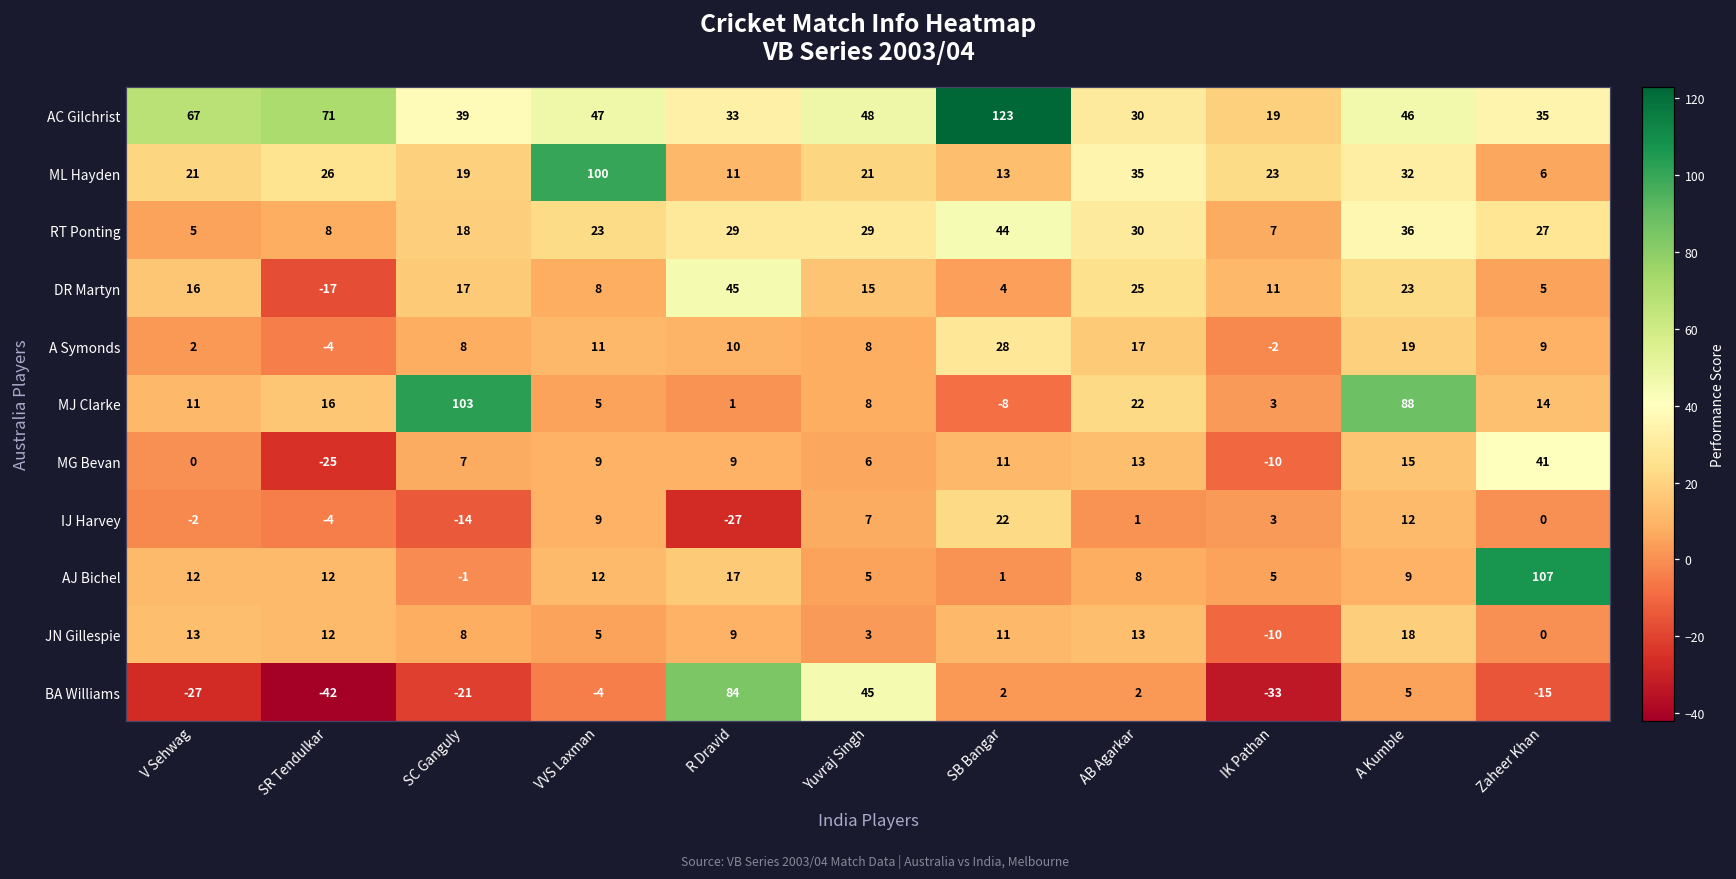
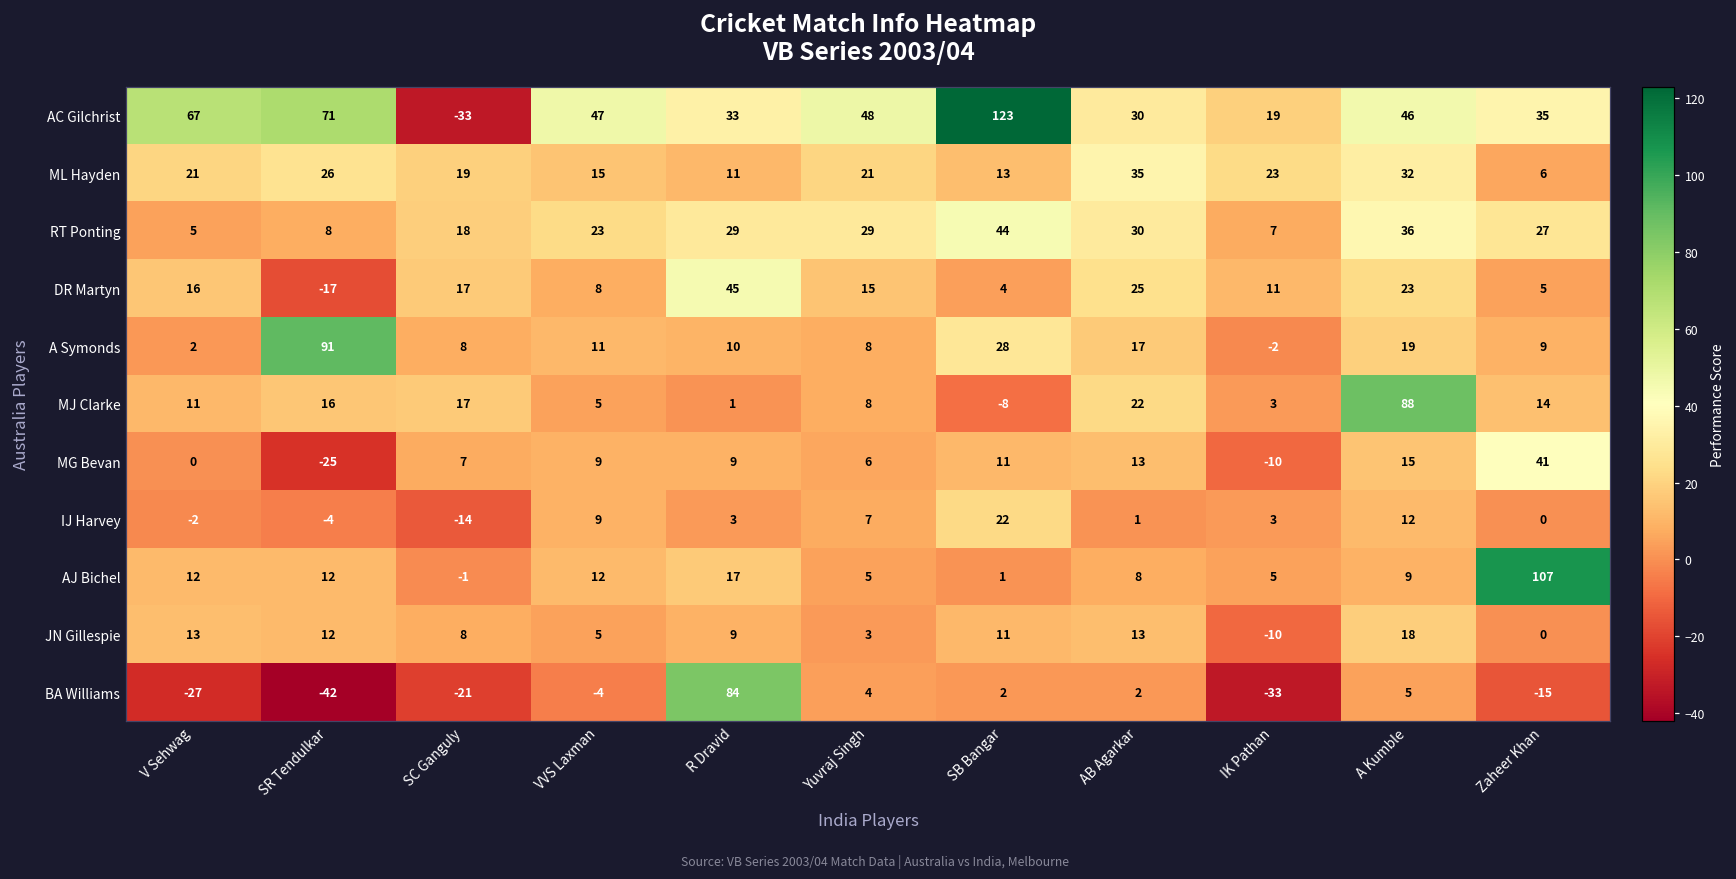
  {
    "AC Gilchrist": {
      "V Sehwag": 67,
      "SR Tendulkar": 71,
-     "SC Ganguly": 39,
+     "SC Ganguly": -33,
      "VVS Laxman": 47,
      "R Dravid": 33,
      "Yuvraj Singh": 48,
      "SB Bangar": 123,
      "AB Agarkar": 30,
      "IK Pathan": 19,
      "A Kumble": 46,
      "Zaheer Khan": 35
    },
    "ML Hayden": {
      "V Sehwag": 21,
      "SR Tendulkar": 26,
      "SC Ganguly": 19,
-     "VVS Laxman": 100,
+     "VVS Laxman": 15,
      "R Dravid": 11,
      "Yuvraj Singh": 21,
      "SB Bangar": 13,
      "AB Agarkar": 35,
      "IK Pathan": 23,
      "A Kumble": 32,
      "Zaheer Khan": 6
    },
    "RT Ponting": {
      "V Sehwag": 5,
      "SR Tendulkar": 8,
      "SC Ganguly": 18,
      "VVS Laxman": 23,
      "R Dravid": 29,
      "Yuvraj Singh": 29,
      "SB Bangar": 44,
      "AB Agarkar": 30,
      "IK Pathan": 7,
      "A Kumble": 36,
      "Zaheer Khan": 27
    },
    "DR Martyn": {
      "V Sehwag": 16,
      "SR Tendulkar": -17,
      "SC Ganguly": 17,
      "VVS Laxman": 8,
      "R Dravid": 45,
      "Yuvraj Singh": 15,
      "SB Bangar": 4,
      "AB Agarkar": 25,
      "IK Pathan": 11,
      "A Kumble": 23,
      "Zaheer Khan": 5
    },
    "A Symonds": {
      "V Sehwag": 2,
-     "SR Tendulkar": -4,
+     "SR Tendulkar": 91,
      "SC Ganguly": 8,
      "VVS Laxman": 11,
      "R Dravid": 10,
      "Yuvraj Singh": 8,
      "SB Bangar": 28,
      "AB Agarkar": 17,
      "IK Pathan": -2,
      "A Kumble": 19,
      "Zaheer Khan": 9
    },
    "MJ Clarke": {
      "V Sehwag": 11,
      "SR Tendulkar": 16,
-     "SC Ganguly": 103,
+     "SC Ganguly": 17,
      "VVS Laxman": 5,
      "R Dravid": 1,
      "Yuvraj Singh": 8,
      "SB Bangar": -8,
      "AB Agarkar": 22,
      "IK Pathan": 3,
      "A Kumble": 88,
      "Zaheer Khan": 14
    },
    "MG Bevan": {
      "V Sehwag": 0,
      "SR Tendulkar": -25,
      "SC Ganguly": 7,
      "VVS Laxman": 9,
      "R Dravid": 9,
      "Yuvraj Singh": 6,
      "SB Bangar": 11,
      "AB Agarkar": 13,
      "IK Pathan": -10,
      "A Kumble": 15,
      "Zaheer Khan": 41
    },
    "IJ Harvey": {
      "V Sehwag": -2,
      "SR Tendulkar": -4,
      "SC Ganguly": -14,
      "VVS Laxman": 9,
-     "R Dravid": -27,
+     "R Dravid": 3,
      "Yuvraj Singh": 7,
      "SB Bangar": 22,
      "AB Agarkar": 1,
      "IK Pathan": 3,
      "A Kumble": 12,
      "Zaheer Khan": 0
    },
    "AJ Bichel": {
      "V Sehwag": 12,
      "SR Tendulkar": 12,
      "SC Ganguly": -1,
      "VVS Laxman": 12,
      "R Dravid": 17,
      "Yuvraj Singh": 5,
      "SB Bangar": 1,
      "AB Agarkar": 8,
      "IK Pathan": 5,
      "A Kumble": 9,
      "Zaheer Khan": 107
    },
    "JN Gillespie": {
      "V Sehwag": 13,
      "SR Tendulkar": 12,
      "SC Ganguly": 8,
      "VVS Laxman": 5,
      "R Dravid": 9,
      "Yuvraj Singh": 3,
      "SB Bangar": 11,
      "AB Agarkar": 13,
      "IK Pathan": -10,
      "A Kumble": 18,
      "Zaheer Khan": 0
    },
    "BA Williams": {
      "V Sehwag": -27,
      "SR Tendulkar": -42,
      "SC Ganguly": -21,
      "VVS Laxman": -4,
      "R Dravid": 84,
-     "Yuvraj Singh": 45,
+     "Yuvraj Singh": 4,
      "SB Bangar": 2,
      "AB Agarkar": 2,
      "IK Pathan": -33,
      "A Kumble": 5,
      "Zaheer Khan": -15
    }
  }
